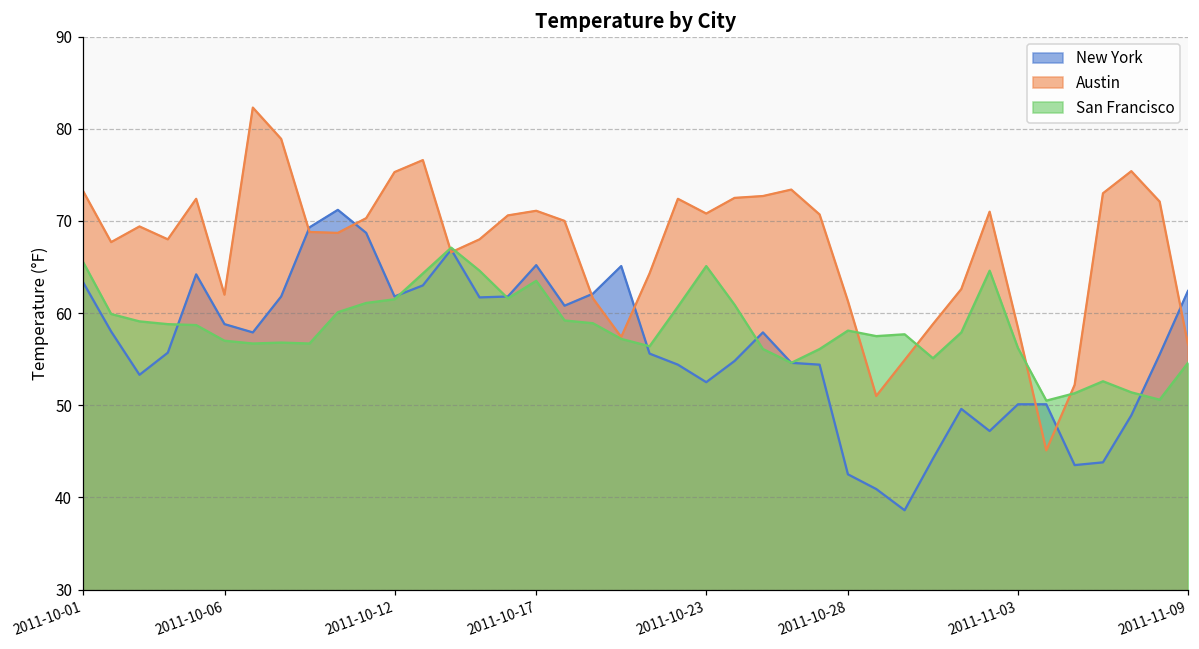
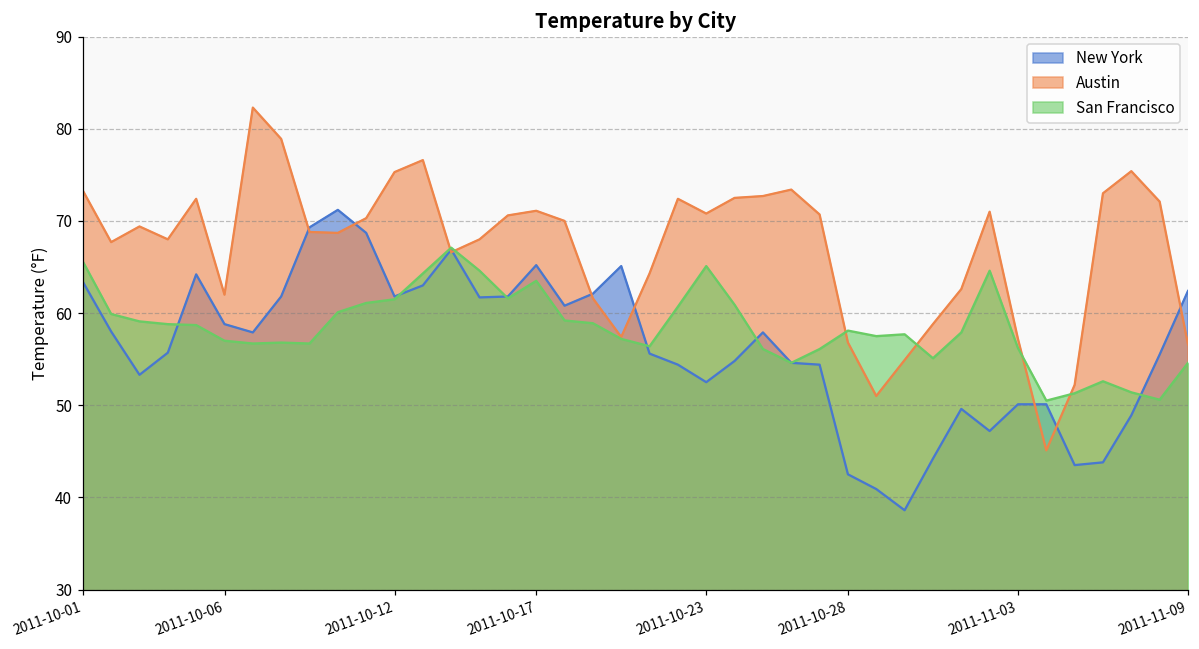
  {
    "New York": {
      "2011-10-01": 63,
      "2011-10-06": 59,
      "2011-10-12": 62,
      "2011-10-17": 65,
      "2011-10-23": 53,
      "2011-10-28": 43,
      "2011-11-03": 50,
      "2011-11-09": 62
    },
    "Austin": {
      "2011-10-01": 73,
      "2011-10-06": 62,
      "2011-10-12": 75,
      "2011-10-17": 71,
      "2011-10-23": 71,
-     "2011-10-28": 61,
-     "2011-11-03": 58,
+     "2011-10-28": 57,
+     "2011-11-03": 57,
      "2011-11-09": 57
    },
    "San Francisco": {
      "2011-10-01": 66,
      "2011-10-06": 57,
      "2011-10-12": 62,
      "2011-10-17": 64,
      "2011-10-23": 65,
      "2011-10-28": 58,
      "2011-11-03": 56,
      "2011-11-09": 55
    }
  }
